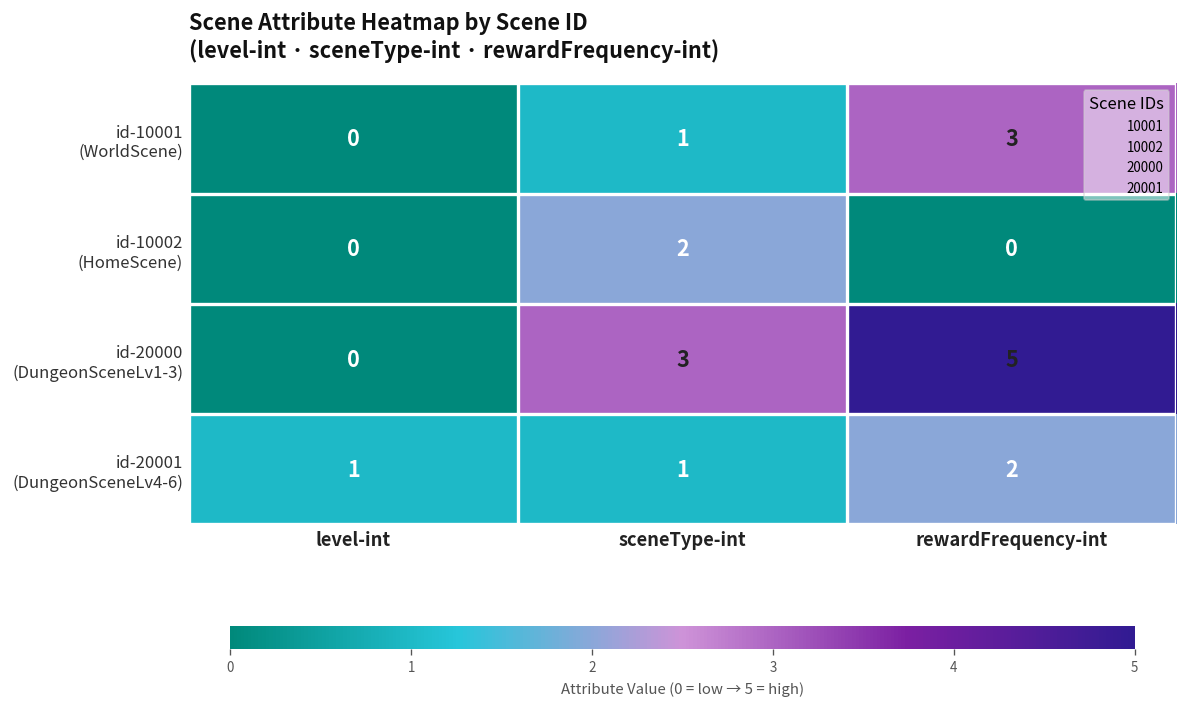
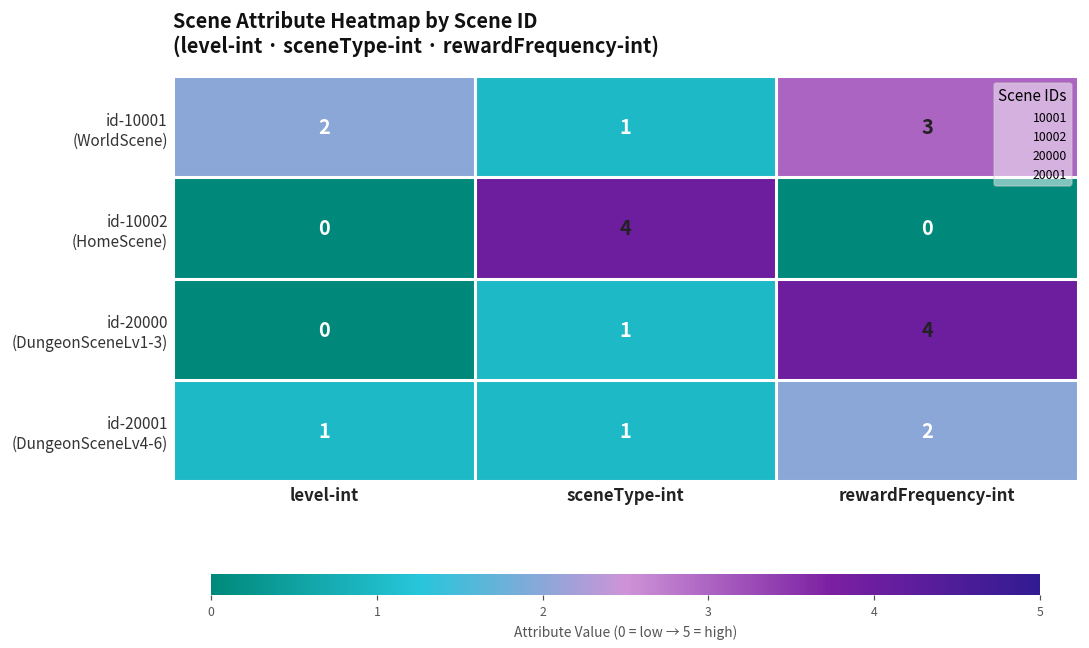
  {
    "id-10001 (WorldScene)": {
-     "level-int": 0,
+     "level-int": 2,
      "sceneType-int": 1,
      "rewardFrequency-int": 3
    },
    "id-10002 (HomeScene)": {
      "level-int": 0,
-     "sceneType-int": 2,
+     "sceneType-int": 4,
      "rewardFrequency-int": 0
    },
    "id-20000 (DungeonSceneLv1-3)": {
      "level-int": 0,
-     "sceneType-int": 3,
-     "rewardFrequency-int": 5
+     "sceneType-int": 1,
+     "rewardFrequency-int": 4
    },
    "id-20001 (DungeonSceneLv4-6)": {
      "level-int": 1,
      "sceneType-int": 1,
      "rewardFrequency-int": 2
    }
  }
